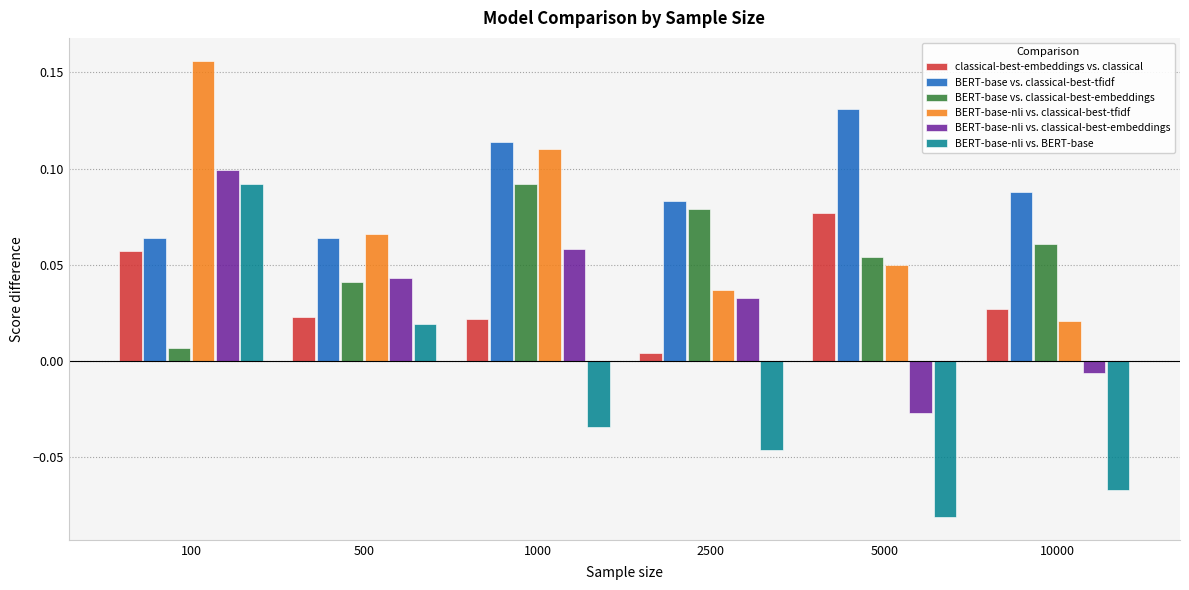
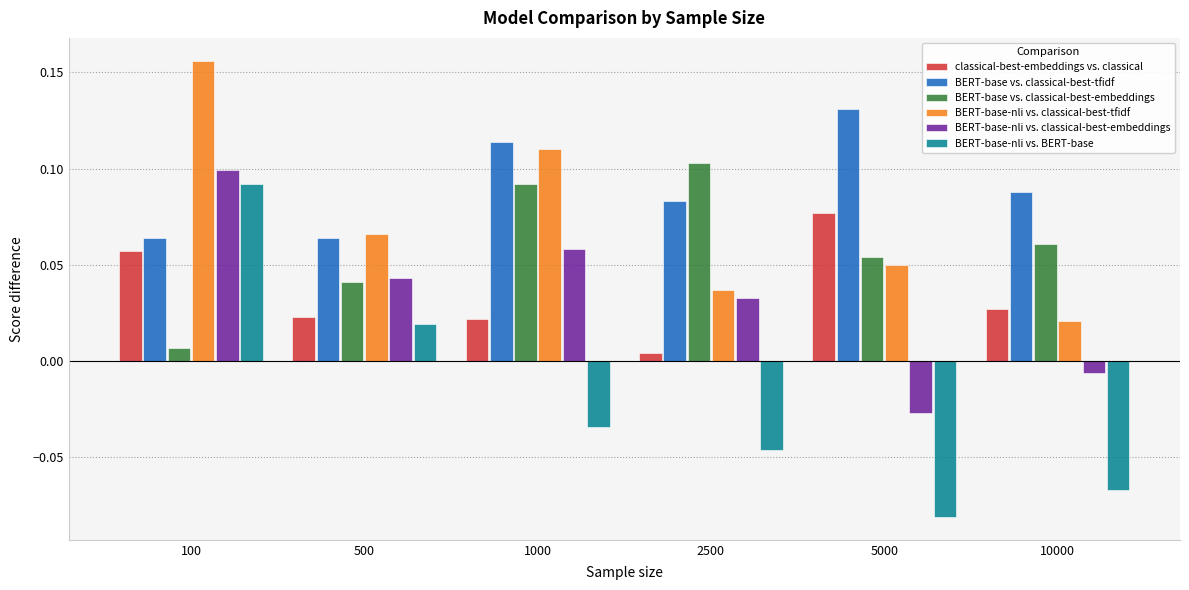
  {
    "classical-best-embeddings vs. classical": {
      "100": 0.057,
      "500": 0.023,
      "1000": 0.022,
      "2500": 0.004,
      "5000": 0.077,
      "10000": 0.027
    },
    "BERT-base vs. classical-best-tfidf": {
      "100": 0.064,
      "500": 0.064,
      "1000": 0.114,
      "2500": 0.083,
      "5000": 0.131,
      "10000": 0.088
    },
    "BERT-base vs. classical-best-embeddings": {
      "100": 0.007,
      "500": 0.041,
      "1000": 0.092,
-     "2500": 0.079,
+     "2500": 0.103,
      "5000": 0.054,
      "10000": 0.061
    },
    "BERT-base-nli vs. classical-best-tfidf": {
      "100": 0.156,
      "500": 0.066,
      "1000": 0.110,
      "2500": 0.037,
      "5000": 0.050,
      "10000": 0.021
    },
    "BERT-base-nli vs. classical-best-embeddings": {
      "100": 0.099,
      "500": 0.043,
      "1000": 0.058,
      "2500": 0.033,
      "5000": -0.027,
      "10000": -0.006
    },
    "BERT-base-nli vs. BERT-base": {
      "100": 0.092,
      "500": 0.019,
      "1000": -0.034,
      "2500": -0.046,
      "5000": -0.081,
      "10000": -0.067
    }
  }
